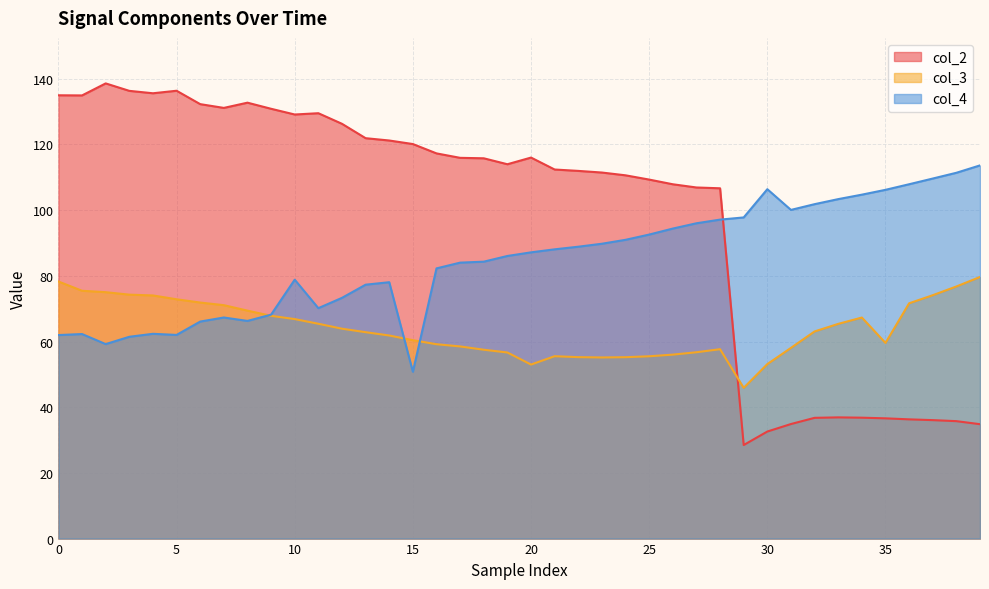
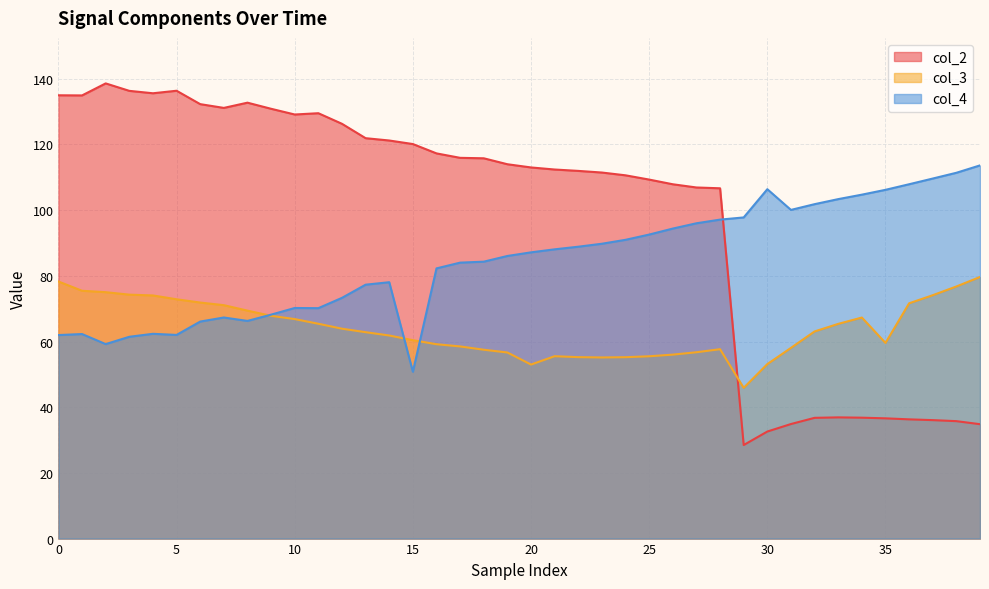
  {
    "col_2": {
      "0": 135,
      "5": 136,
      "10": 129,
      "15": 120,
-     "20": 116,
+     "20": 113,
      "25": 109,
      "30": 33,
      "35": 37
    },
    "col_3": {
      "0": 78,
      "5": 73,
      "10": 67,
      "15": 60,
      "20": 53,
      "25": 56,
      "30": 53,
      "35": 60
    },
    "col_4": {
      "0": 62,
      "5": 62,
-     "10": 79,
+     "10": 70,
      "15": 51,
      "20": 87,
      "25": 93,
      "30": 106,
      "35": 106
    }
  }
